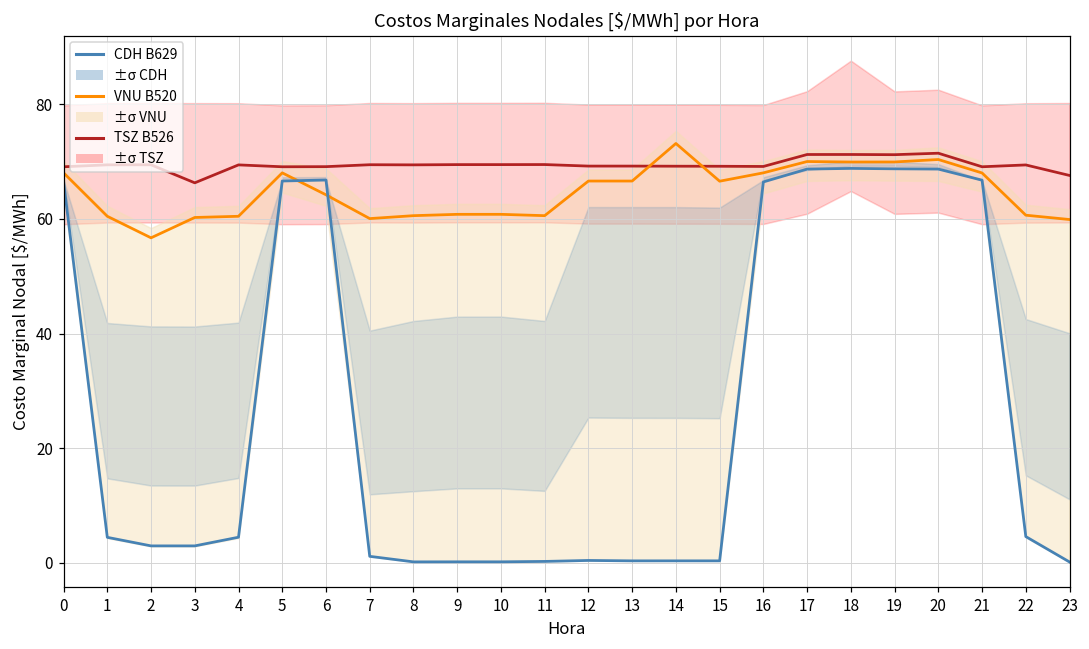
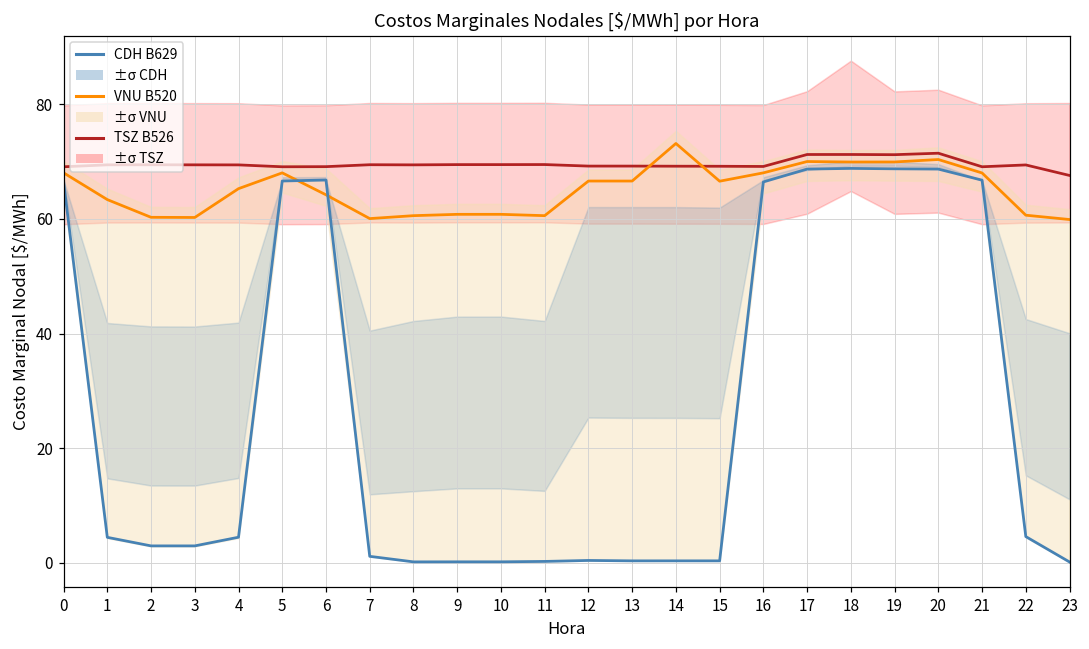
  {
    "TSZ B526": {
      "0": 69,
-     "3": 66,
+     "3": 69,
      "4": 69,
      "5": 69,
      "7": 69,
      "8": 69,
      "9": 69,
      "10": 69,
      "11": 69,
      "12": 69,
      "13": 69,
      "14": 69,
      "15": 69,
      "16": 69,
      "17": 71,
      "18": 71,
      "19": 71,
      "20": 71,
      "21": 69,
      "22": 69,
      "23": 68
    },
    "VNU B520": {
      "0": 68,
-     "1": 60,
-     "2": 57,
+     "1": 63,
+     "2": 60,
      "3": 60,
-     "4": 60,
+     "4": 65,
      "5": 68,
      "6": 64,
      "7": 60,
      "8": 61,
      "9": 61,
      "10": 61,
      "11": 61,
      "12": 67,
      "13": 67,
      "14": 73,
      "15": 67,
      "16": 68,
      "17": 70,
      "20": 70,
      "21": 68,
      "22": 61,
      "23": 60
    }
  }
